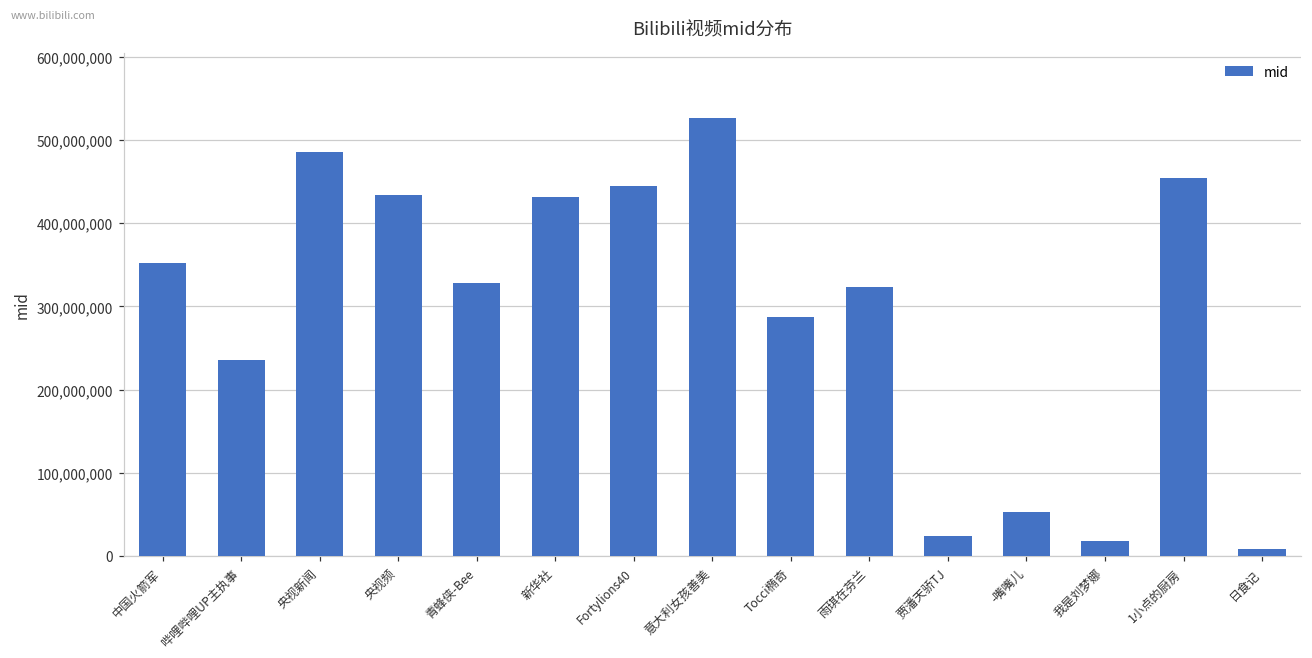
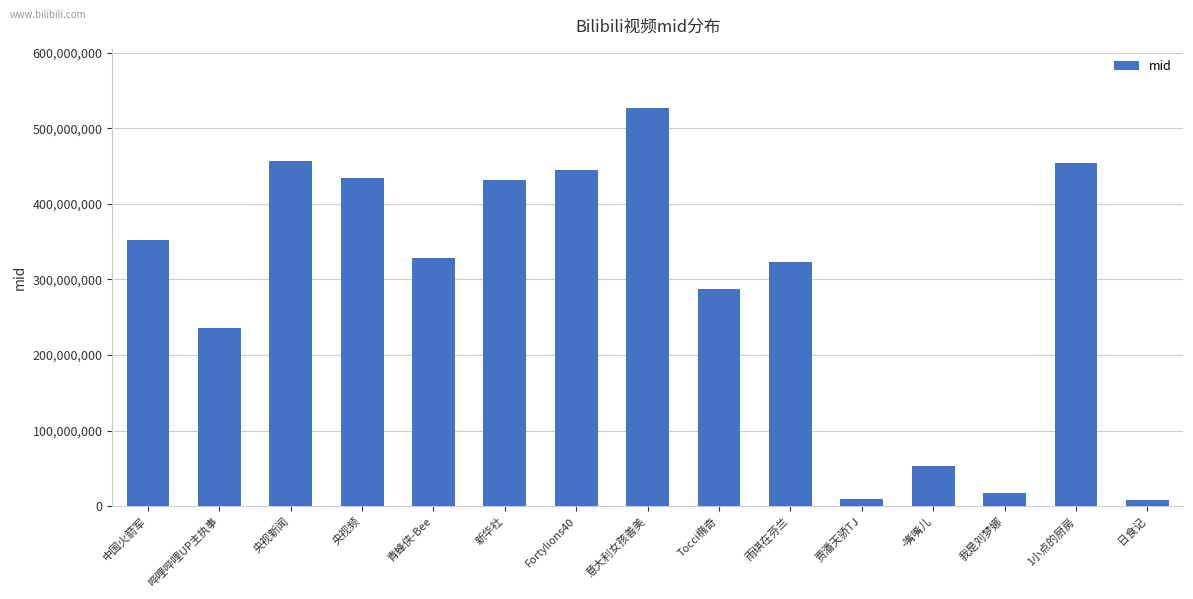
  {
    "中国火箭军": "350,000,000",
    "哔哩哔哩UP主执事": "240,000,000",
-   "央视新闻": "490,000,000",
+   "央视新闻": "460,000,000",
    "央视频": "430,000,000",
    "青蜂侠-Bee": "330,000,000",
    "新华社": "430,000,000",
    "Fortylions40": "440,000,000",
    "意大利女孩善美": "530,000,000",
    "Tocci椭奇": "290,000,000",
    "雨琪在芬兰": "320,000,000",
-   "贾潘天骄TJ": "20,000,000",
+   "贾潘天骄TJ": "10,000,000",
    "-嘴嘴儿": "50,000,000",
    "我是刘梦娜": "20,000,000",
    "1小点的厨房": "450,000,000",
    "日食记": "10,000,000"
  }
